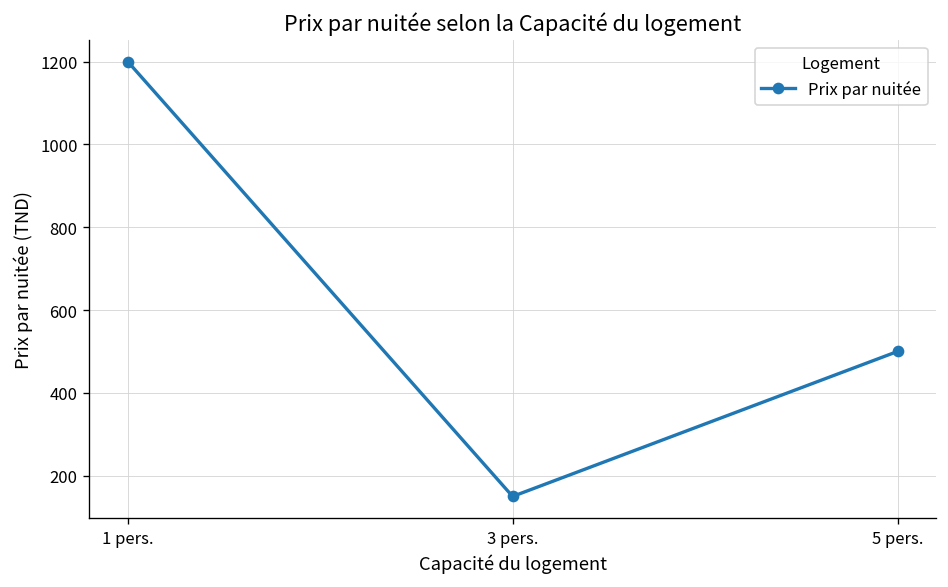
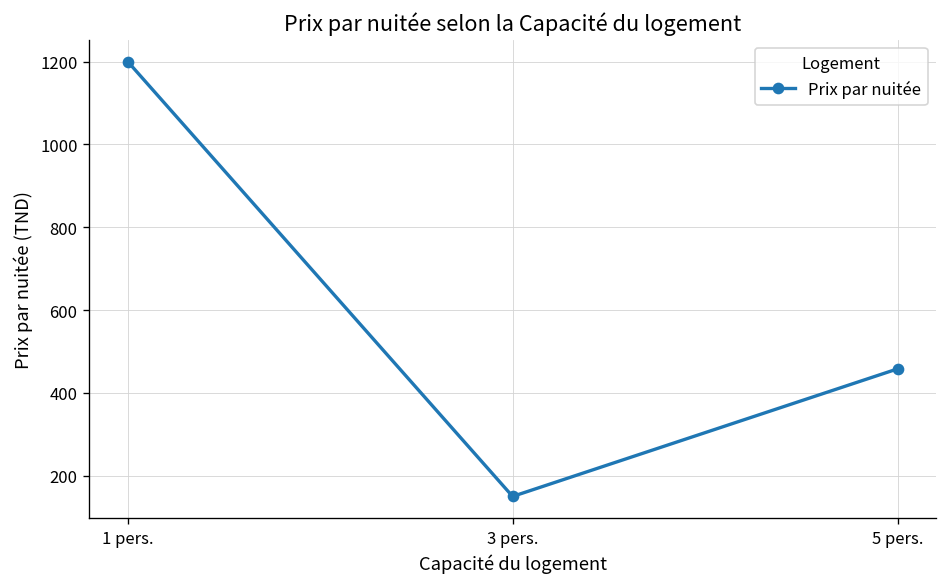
  {
    "1 pers.": 1200,
    "3 pers.": 150,
-   "5 pers.": 500
+   "5 pers.": 460
  }
